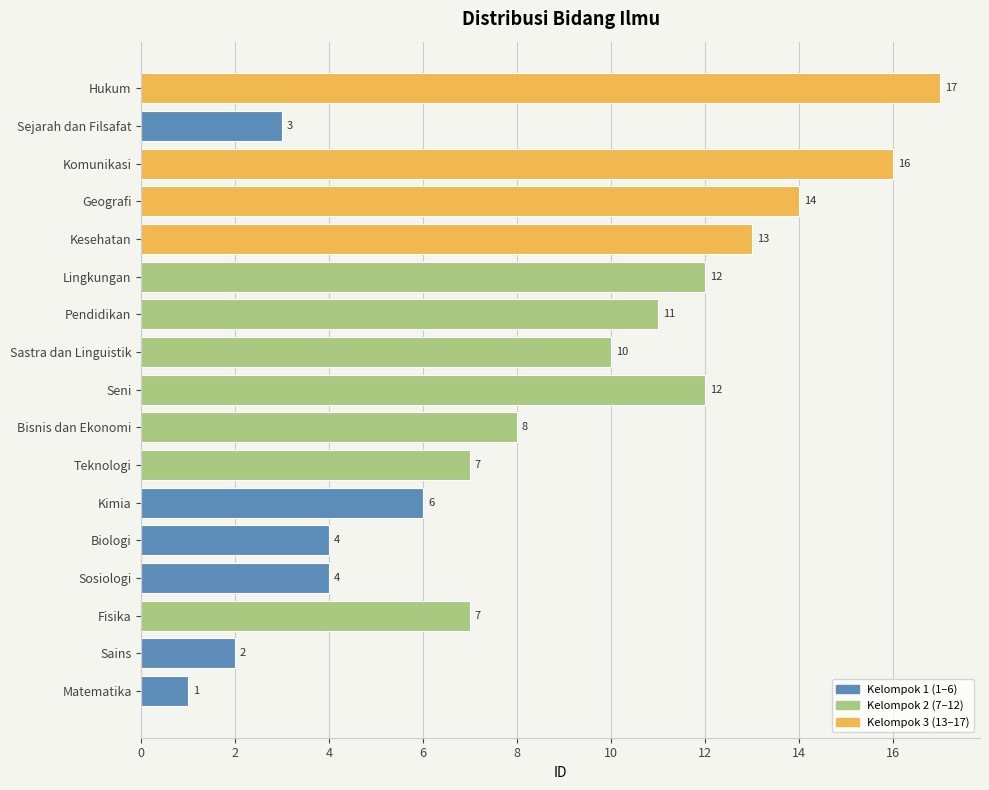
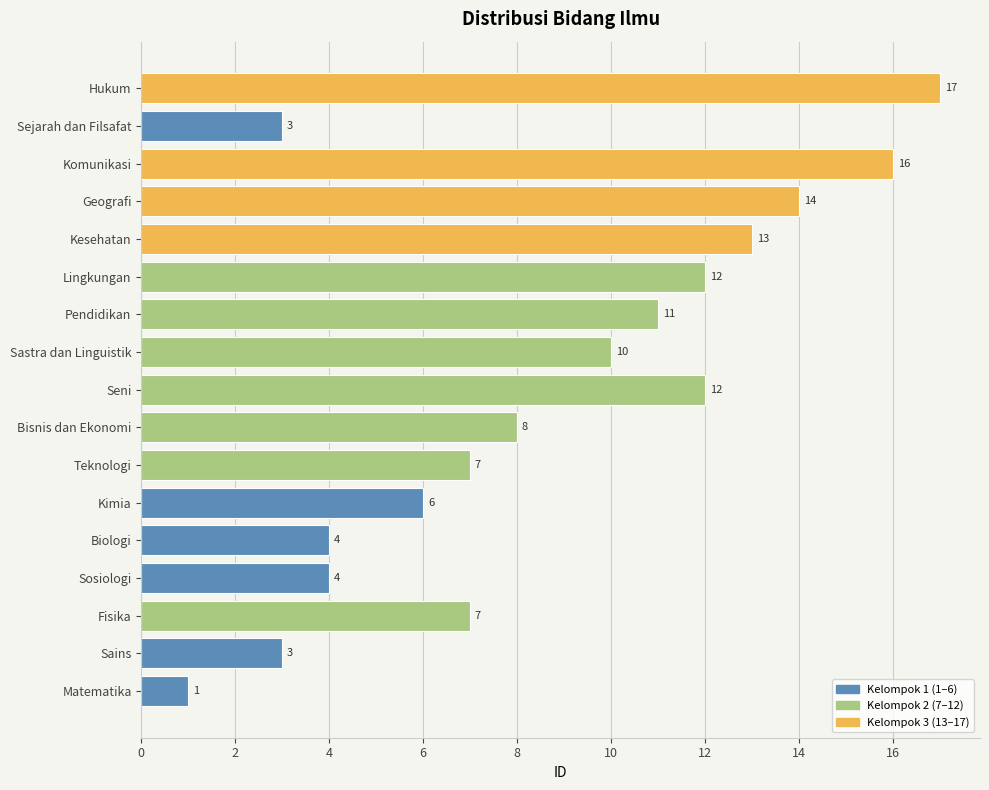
  {
    "Hukum": 17,
    "Sejarah dan Filsafat": 3,
    "Komunikasi": 16,
    "Geografi": 14,
    "Kesehatan": 13,
    "Lingkungan": 12,
    "Pendidikan": 11,
    "Sastra dan Linguistik": 10,
    "Seni": 12,
    "Bisnis dan Ekonomi": 8,
    "Teknologi": 7,
    "Kimia": 6,
    "Biologi": 4,
    "Sosiologi": 4,
    "Fisika": 7,
-   "Sains": 2,
+   "Sains": 3,
    "Matematika": 1
  }
